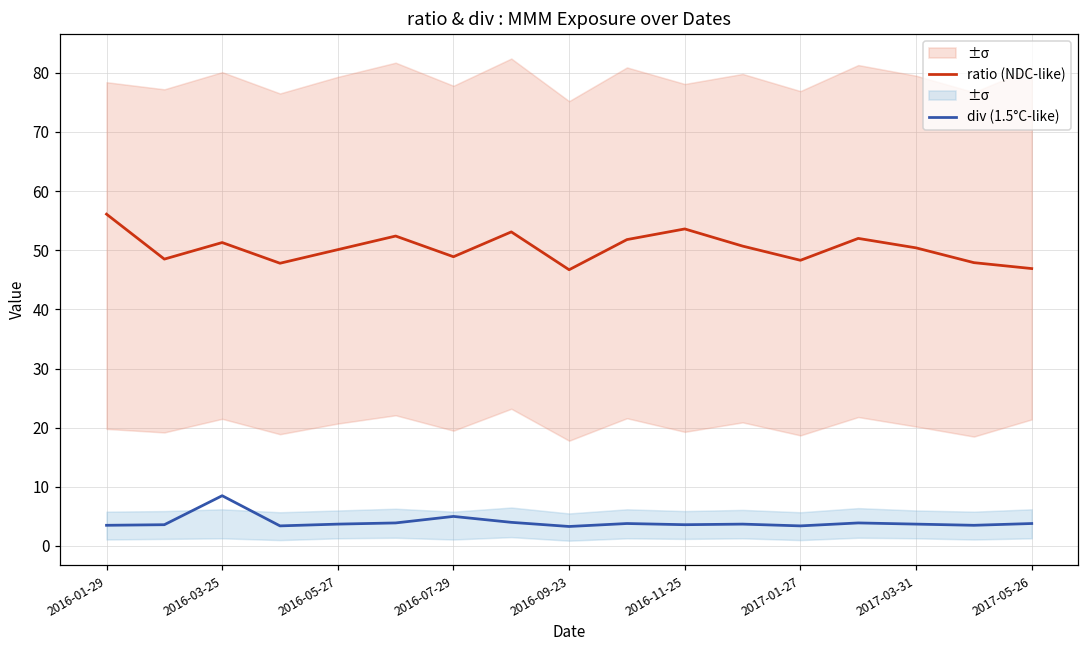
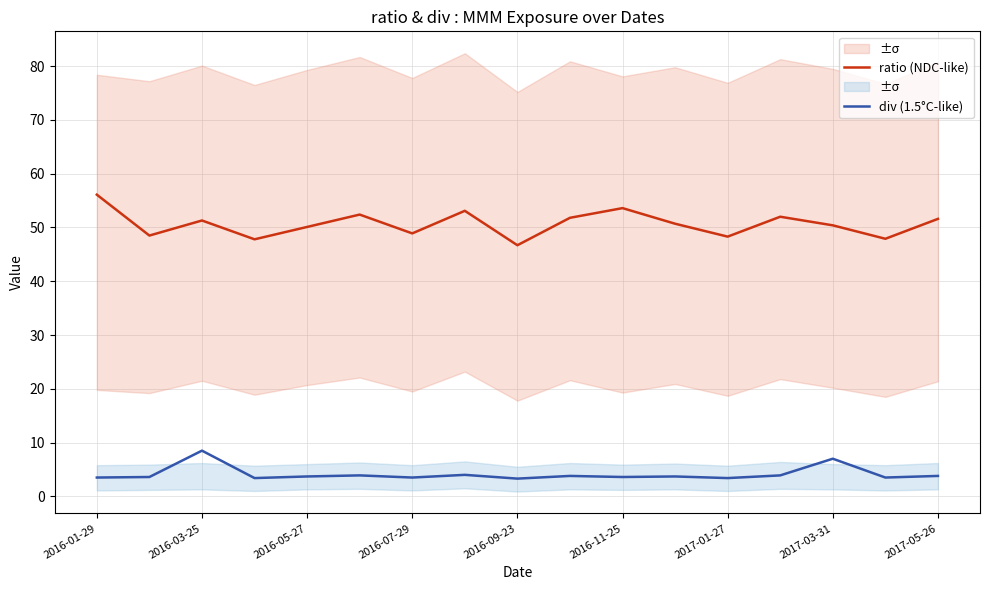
  {
    "ratio (NDC-like)": {
      "2016-01-29": 56,
      "2016-03-25": 51,
      "2016-05-27": 50,
      "2016-07-29": 49,
      "2016-09-23": 47,
      "2016-11-25": 54,
      "2017-01-27": 48,
      "2017-03-31": 50,
-     "2017-05-26": 47
+     "2017-05-26": 52
    },
    "div (1.5°C-like)": {
      "2016-01-29": 4,
      "2016-03-25": 9,
      "2016-05-27": 4,
-     "2016-07-29": 5,
+     "2016-07-29": 4,
      "2016-09-23": 3,
      "2016-11-25": 4,
      "2017-01-27": 3,
-     "2017-03-31": 4,
+     "2017-03-31": 7,
      "2017-05-26": 4
    }
  }
